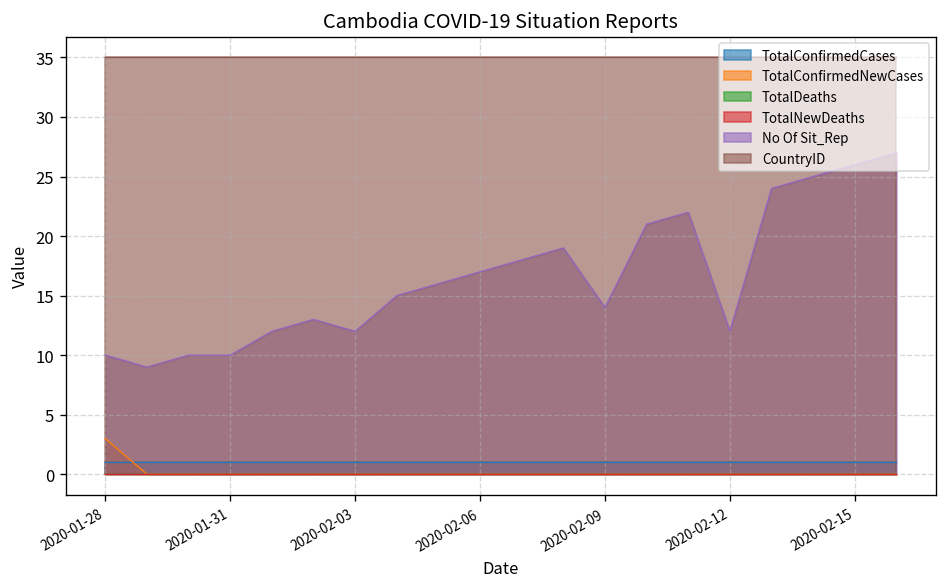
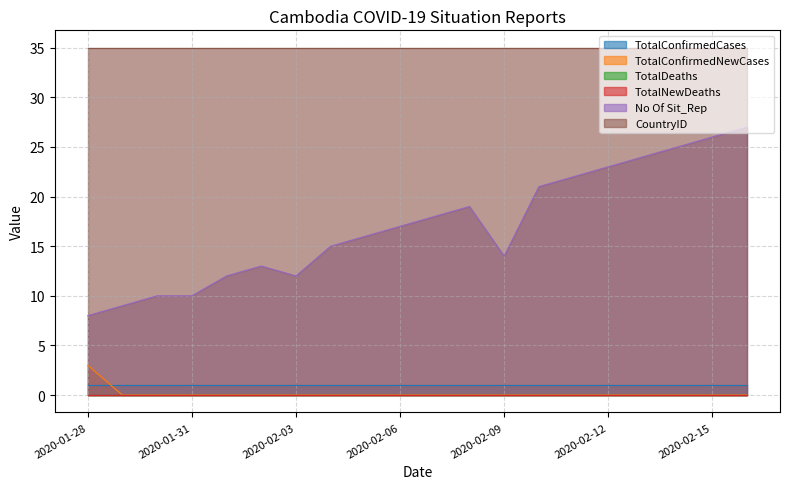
  {
    "TotalConfirmedCases": {
      "2020-01-28": 1,
      "2020-01-31": 1,
      "2020-02-03": 1,
      "2020-02-06": 1,
      "2020-02-09": 1,
      "2020-02-12": 1,
      "2020-02-15": 1
    },
    "TotalConfirmedNewCases": {
      "2020-01-28": 3
    },
    "TotalNewDeaths": {
      "2020-01-28": 0
    },
    "No Of Sit_Rep": {
-     "2020-01-28": 10,
+     "2020-01-28": 8,
      "2020-01-31": 10,
      "2020-02-03": 12,
      "2020-02-06": 17,
      "2020-02-09": 14,
-     "2020-02-12": 12,
+     "2020-02-12": 23,
      "2020-02-15": 26
    },
    "CountryID": {
      "2020-01-28": 35,
      "2020-01-31": 35,
      "2020-02-03": 35,
      "2020-02-06": 35,
      "2020-02-09": 35
    }
  }
